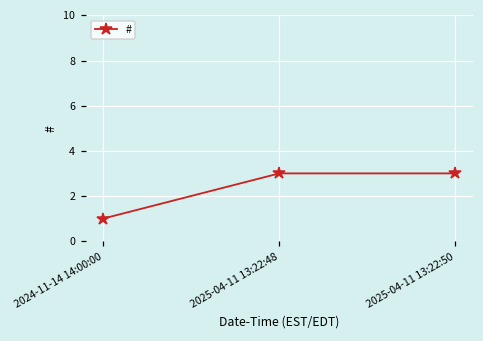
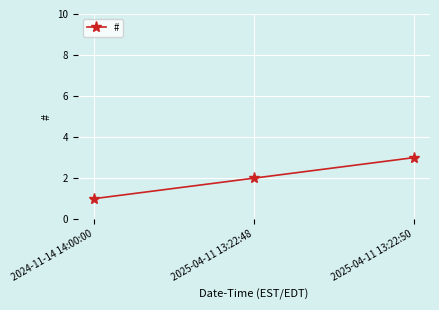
  {
    "2024-11-14 14:00:00": 1,
-   "2025-04-11 13:22:48": 3,
+   "2025-04-11 13:22:48": 2,
    "2025-04-11 13:22:50": 3
  }
